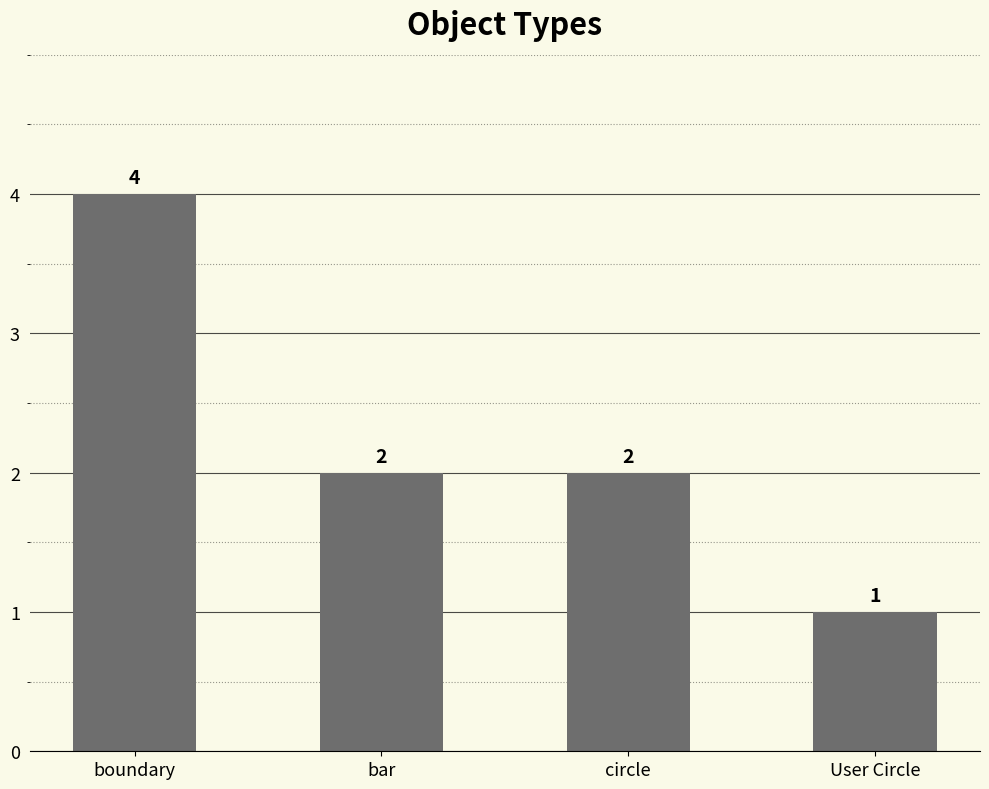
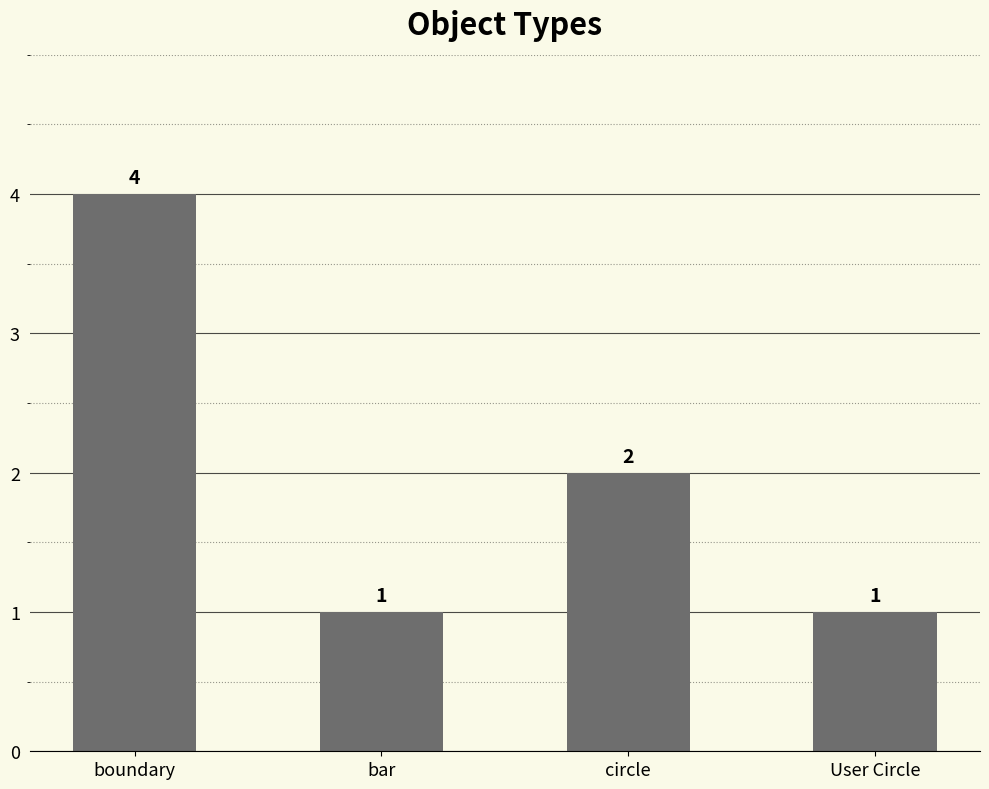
  {
    "boundary": 4,
-   "bar": 2,
+   "bar": 1,
    "circle": 2,
    "User Circle": 1
  }
